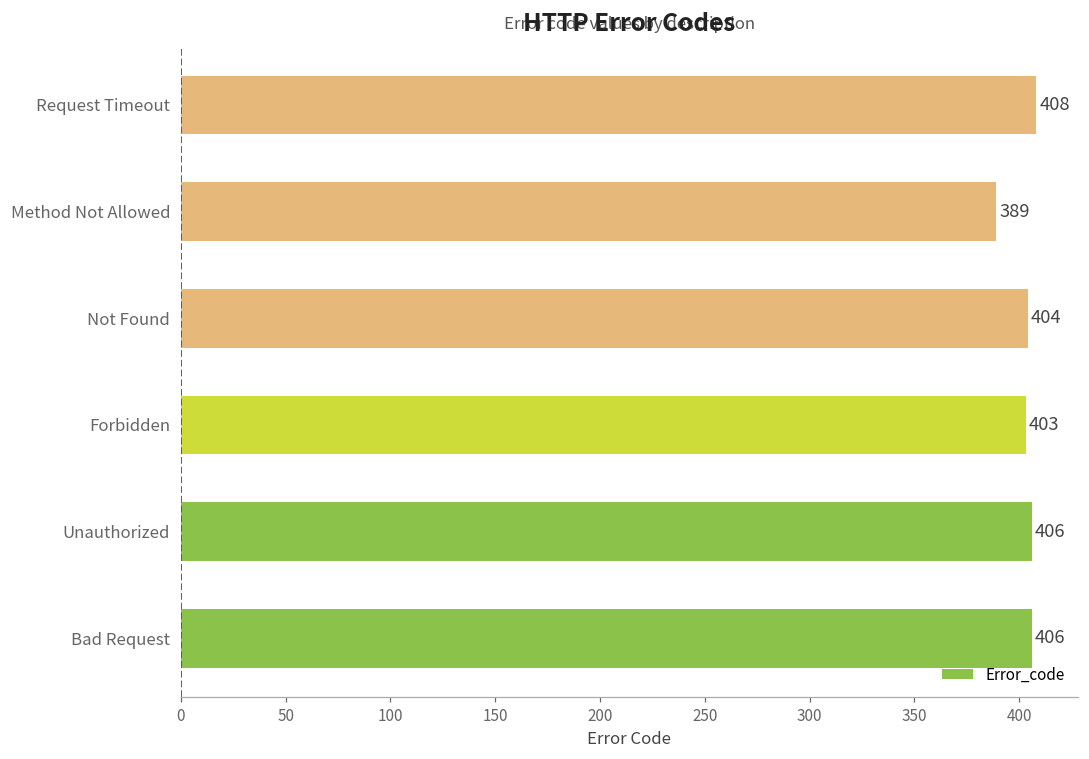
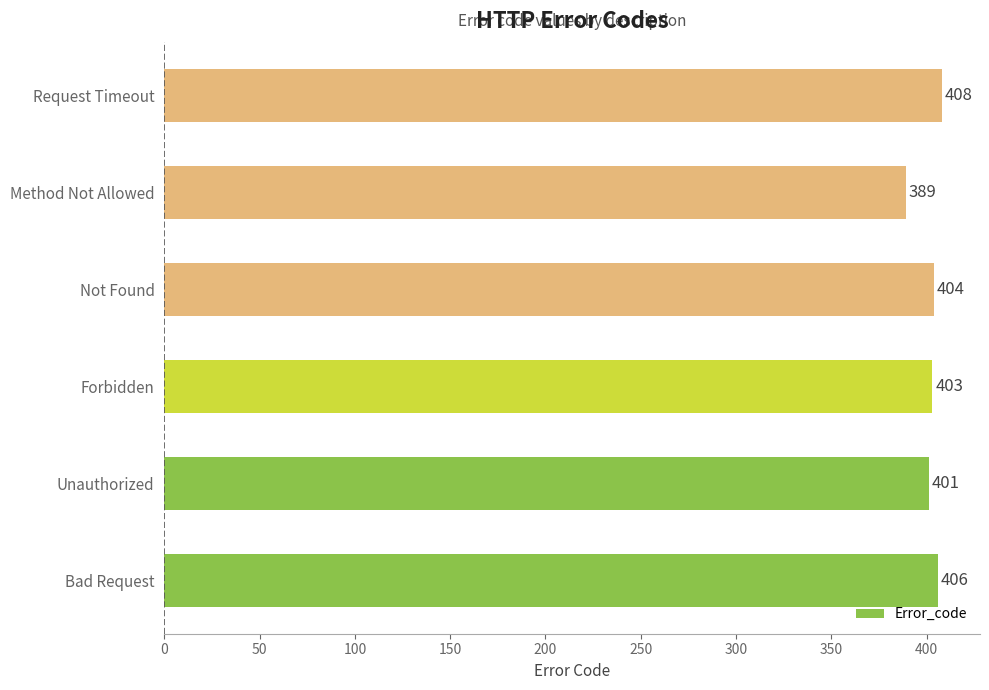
  {
    "Request Timeout": 408,
    "Method Not Allowed": 389,
    "Not Found": 404,
    "Forbidden": 403,
-   "Unauthorized": 406,
+   "Unauthorized": 401,
    "Bad Request": 406
  }
